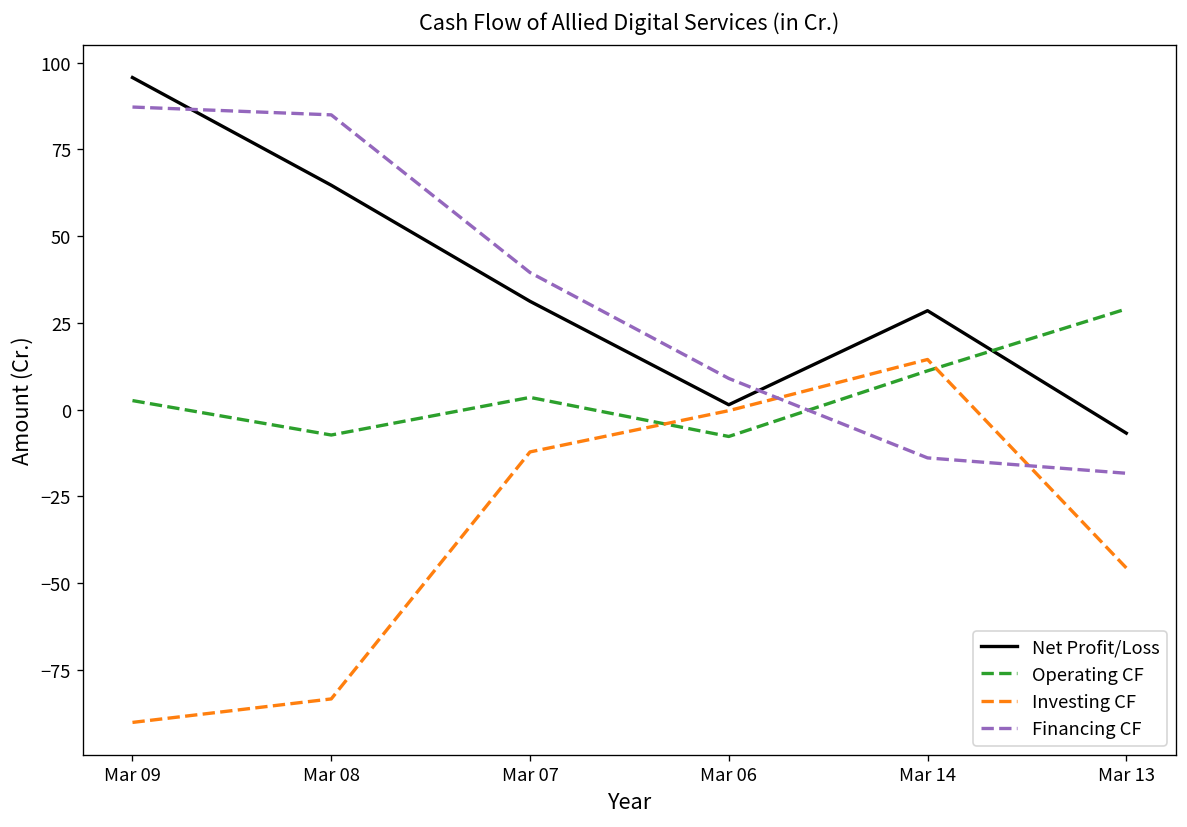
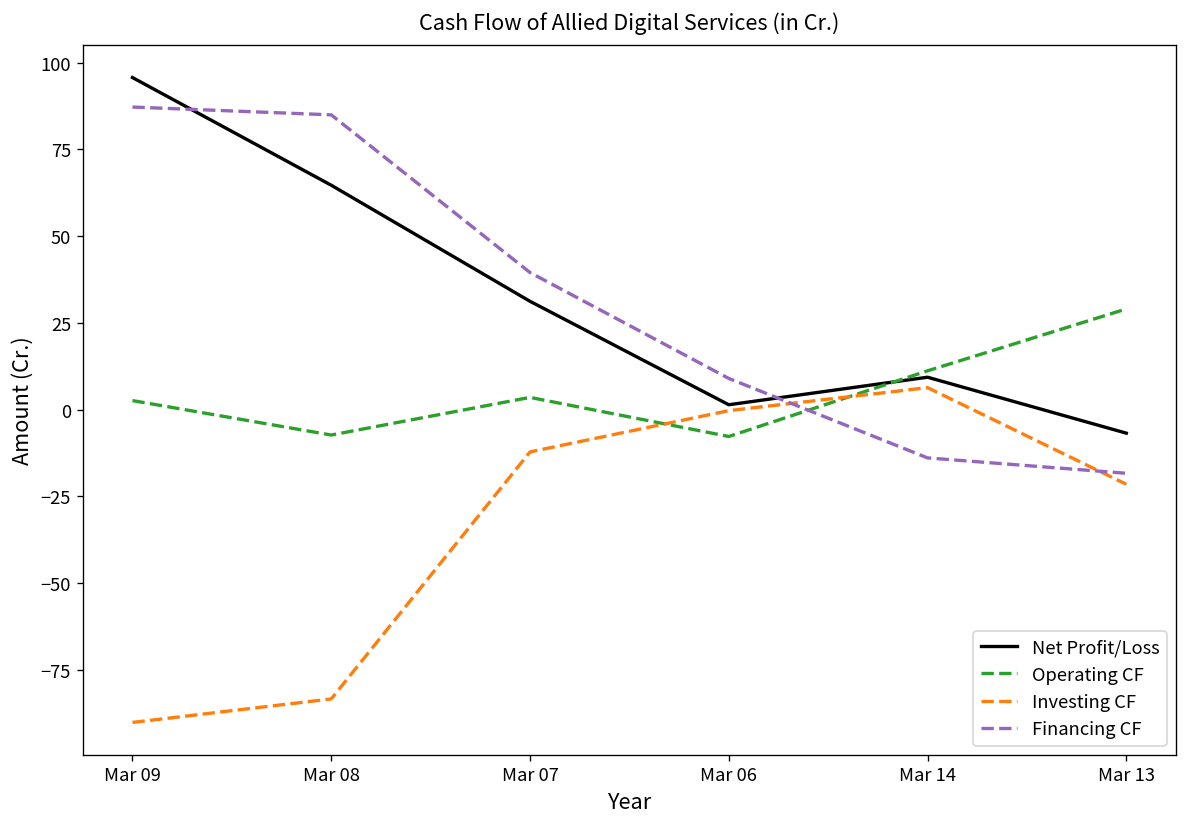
  {
    "Net Profit/Loss": {
      "Mar 09": 96,
      "Mar 08": 65,
      "Mar 07": 31,
      "Mar 06": 1,
-     "Mar 14": 29,
+     "Mar 14": 9,
      "Mar 13": -7
    },
    "Operating CF": {
      "Mar 09": 3,
      "Mar 08": -7,
      "Mar 07": 4,
      "Mar 06": -8,
      "Mar 14": 11,
      "Mar 13": 29
    },
    "Investing CF": {
      "Mar 09": -90,
      "Mar 08": -83,
      "Mar 07": -12,
      "Mar 06": 0,
-     "Mar 14": 14,
-     "Mar 13": -46
+     "Mar 14": 6,
+     "Mar 13": -22
    },
    "Financing CF": {
      "Mar 09": 87,
      "Mar 08": 85,
      "Mar 07": 40,
      "Mar 06": 9,
      "Mar 14": -14,
      "Mar 13": -18
    }
  }
